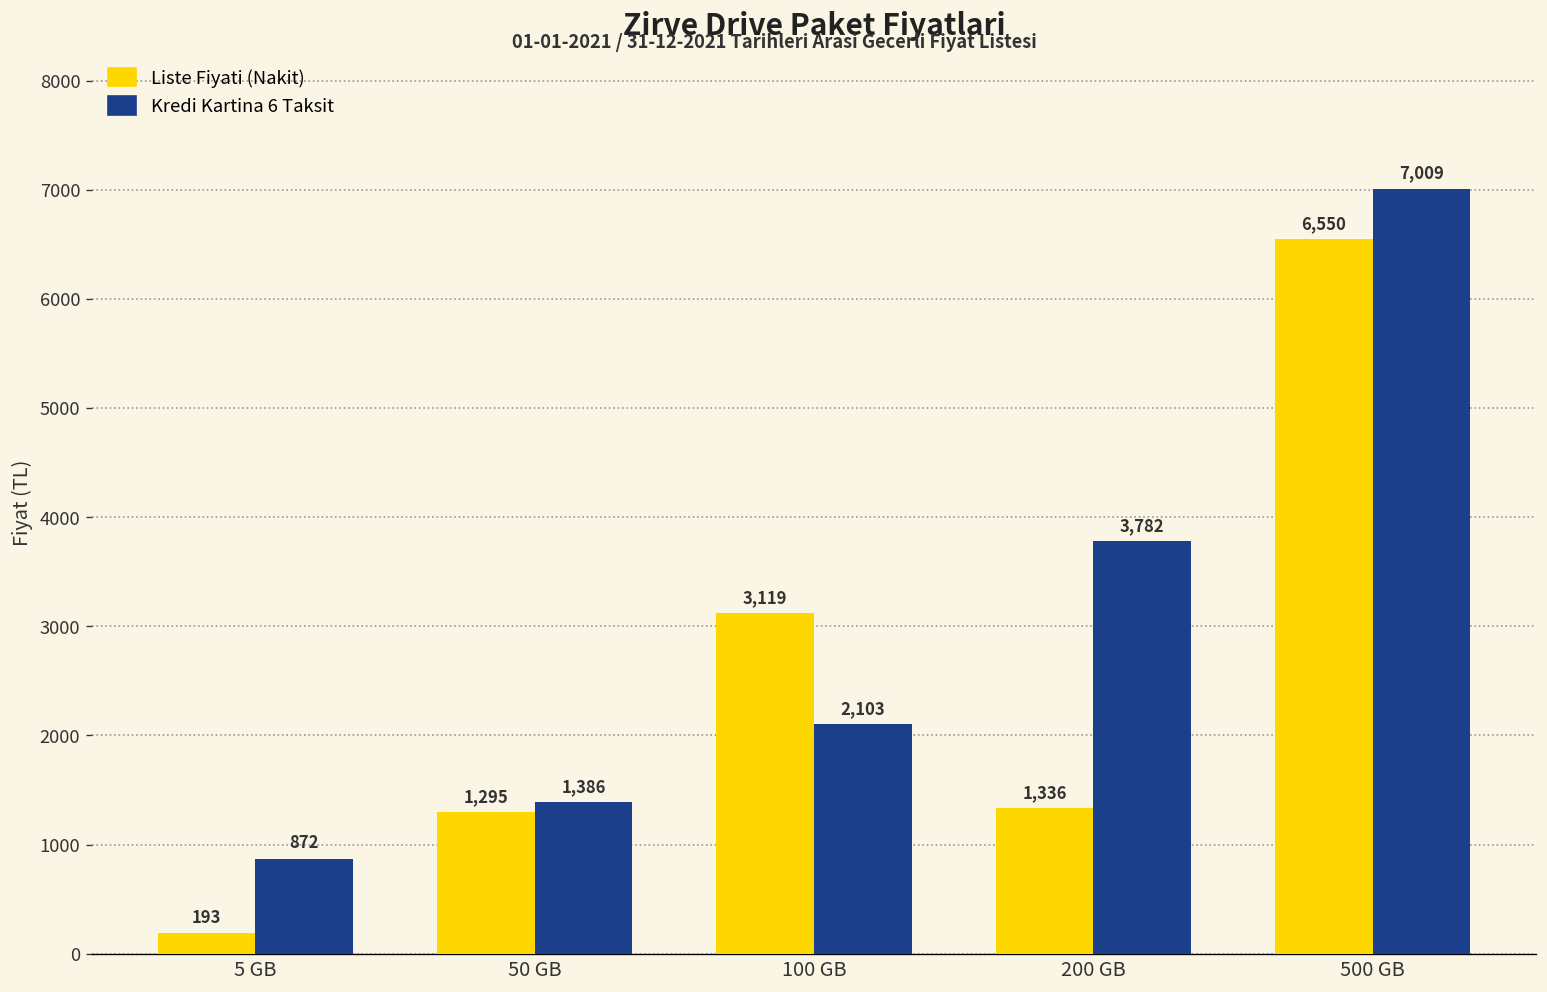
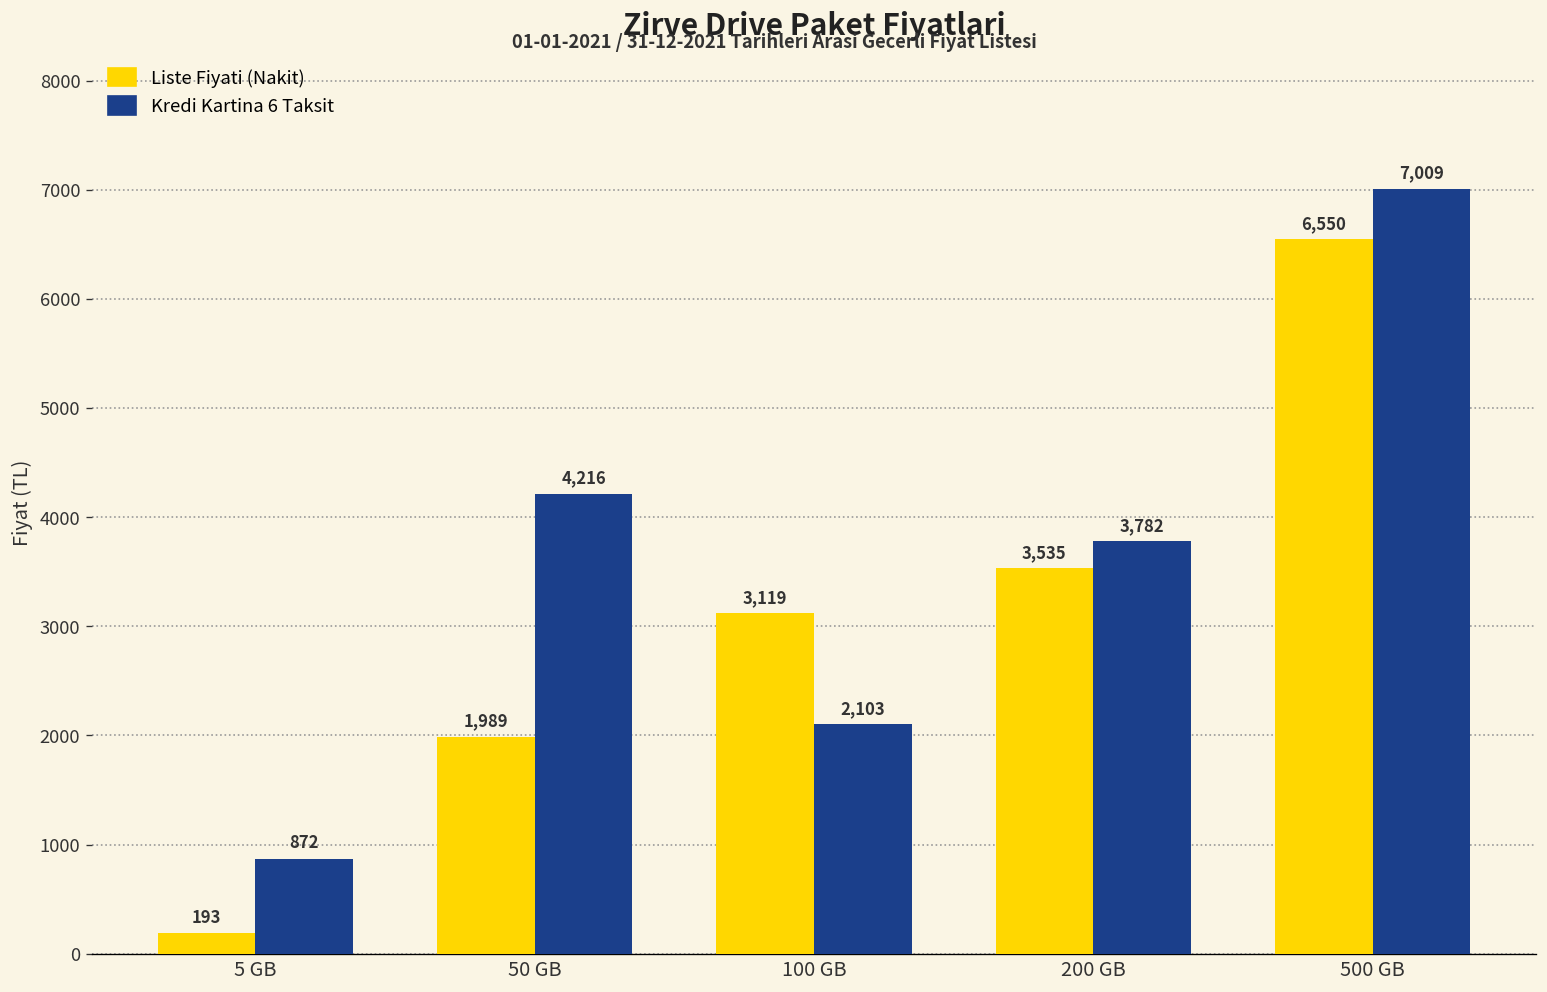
  {
    "Liste Fiyati (Nakit)": {
      "5 GB": "193",
-     "50 GB": "1,295",
+     "50 GB": "1,989",
      "100 GB": "3,119",
-     "200 GB": "1,336",
+     "200 GB": "3,535",
      "500 GB": "6,550"
    },
    "Kredi Kartina 6 Taksit": {
      "5 GB": "872",
-     "50 GB": "1,386",
+     "50 GB": "4,216",
      "100 GB": "2,103",
      "200 GB": "3,782",
      "500 GB": "7,009"
    }
  }
